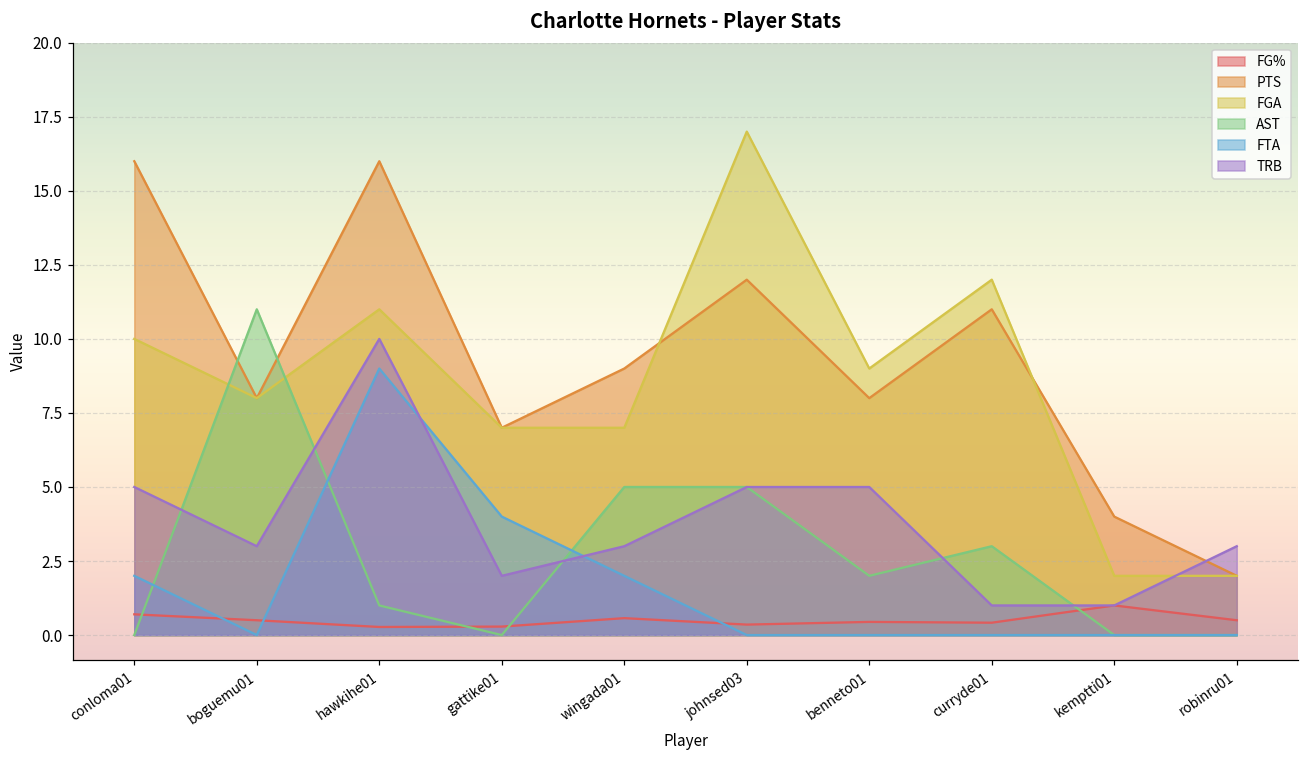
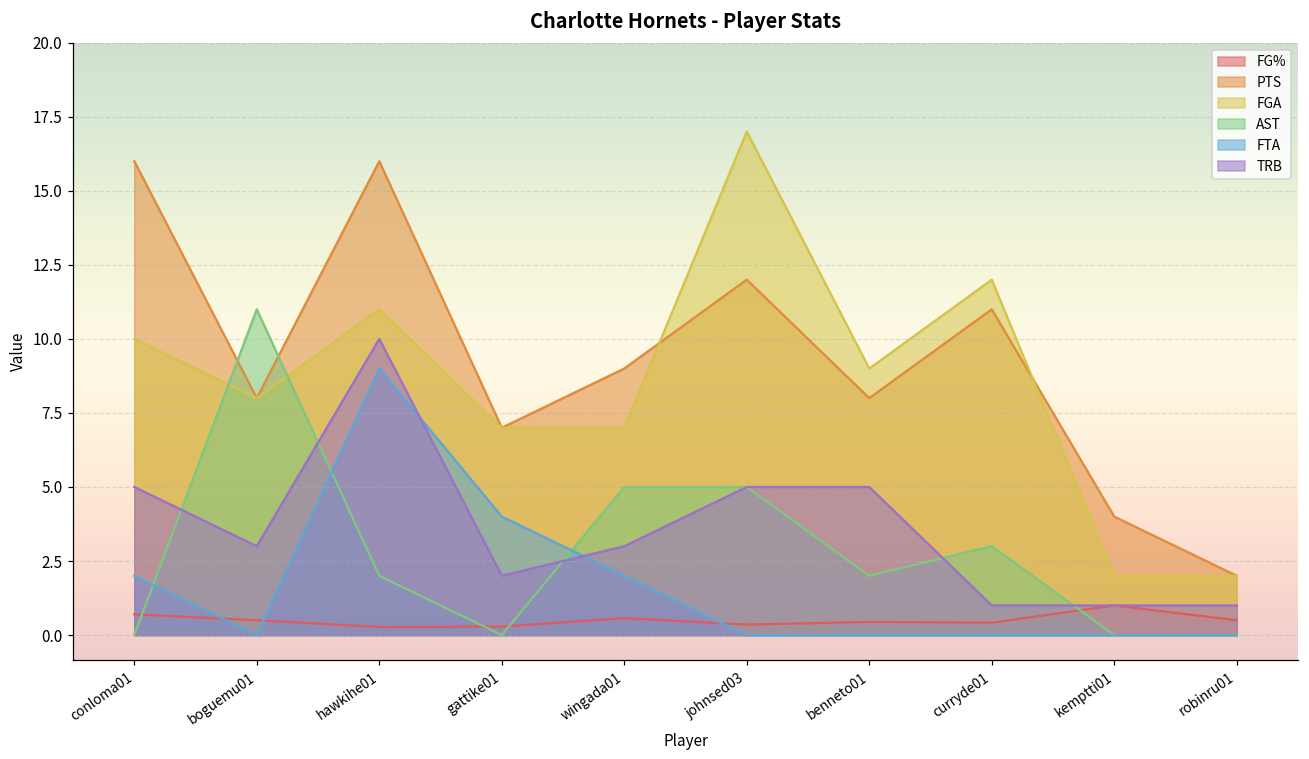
  {
    "AST": {
      "conloma01": 0,
      "boguemu01": 11,
-     "hawkihe01": 1,
+     "hawkihe01": 2,
      "gattike01": 0,
      "wingada01": 5,
      "benneto01": 2,
      "curryde01": 3
    },
    "FTA": {
      "conloma01": 2,
      "boguemu01": 0,
      "hawkihe01": 9,
      "gattike01": 4,
      "wingada01": 2,
      "johnsed03": 0,
      "benneto01": 0,
      "curryde01": 0
    },
    "TRB": {
      "conloma01": 5,
      "boguemu01": 3,
      "hawkihe01": 10,
      "gattike01": 2,
      "wingada01": 3,
      "benneto01": 5,
      "curryde01": 1,
-     "robinru01": 3
+     "robinru01": 1
    }
  }
